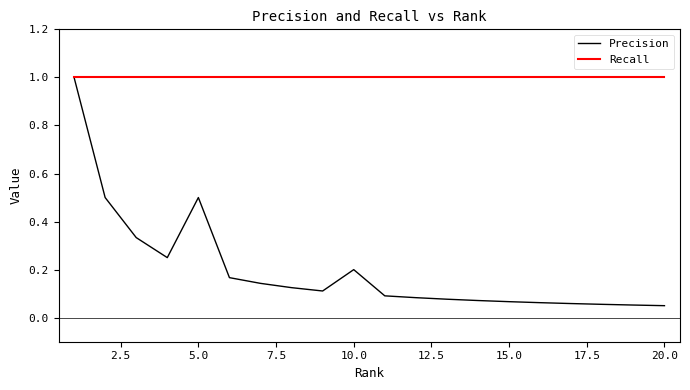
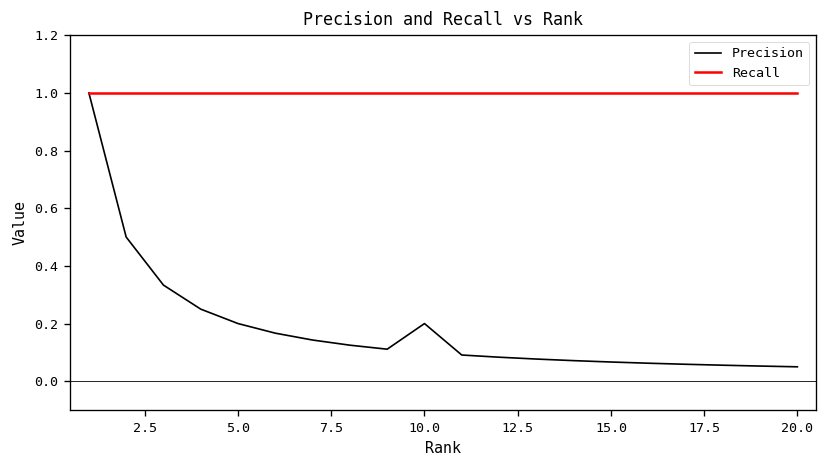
  {
    "Precision": {
-     "5.0": 0.5,
+     "5.0": 0.2,
      "10.0": 0.2,
      "15.0": 0.07,
      "20.0": 0.05
    },
    "Recall": {
      "5.0": 1.0,
      "10.0": 1.0,
      "15.0": 1.0,
      "20.0": 1.0
    }
  }
